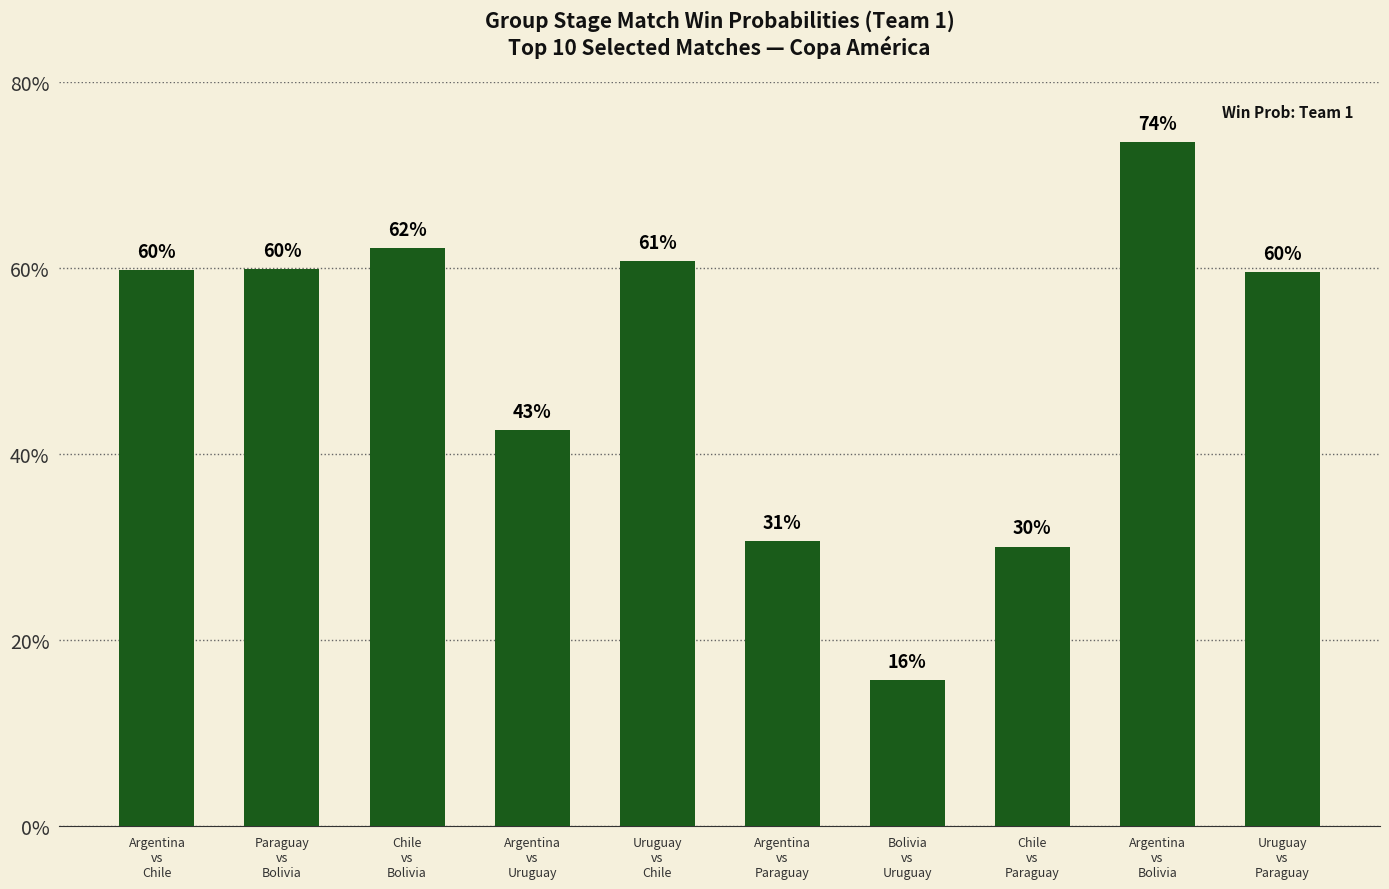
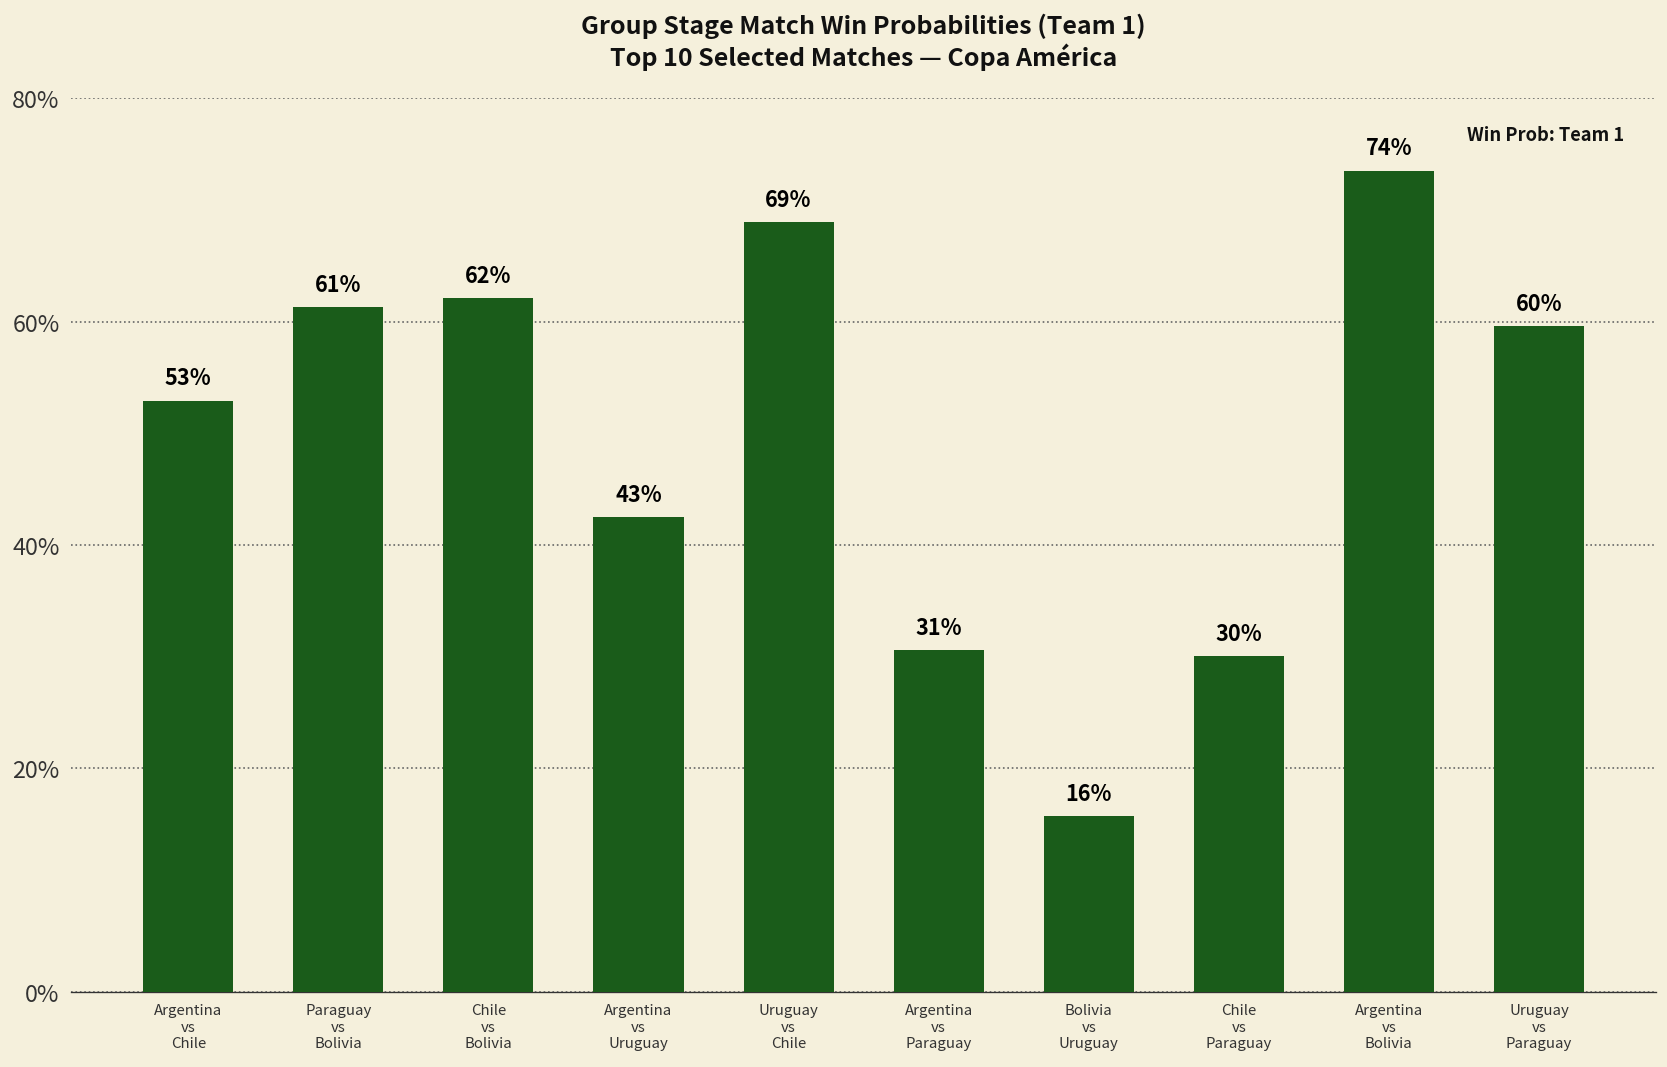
  {
-   "Argentina vs Chile": "60%",
-   "Paraguay vs Bolivia": "60%",
+   "Argentina vs Chile": "53%",
+   "Paraguay vs Bolivia": "61%",
    "Chile vs Bolivia": "62%",
    "Argentina vs Uruguay": "43%",
-   "Uruguay vs Chile": "61%",
+   "Uruguay vs Chile": "69%",
    "Argentina vs Paraguay": "31%",
    "Bolivia vs Uruguay": "16%",
    "Chile vs Paraguay": "30%",
    "Argentina vs Bolivia": "74%",
    "Uruguay vs Paraguay": "60%"
  }
